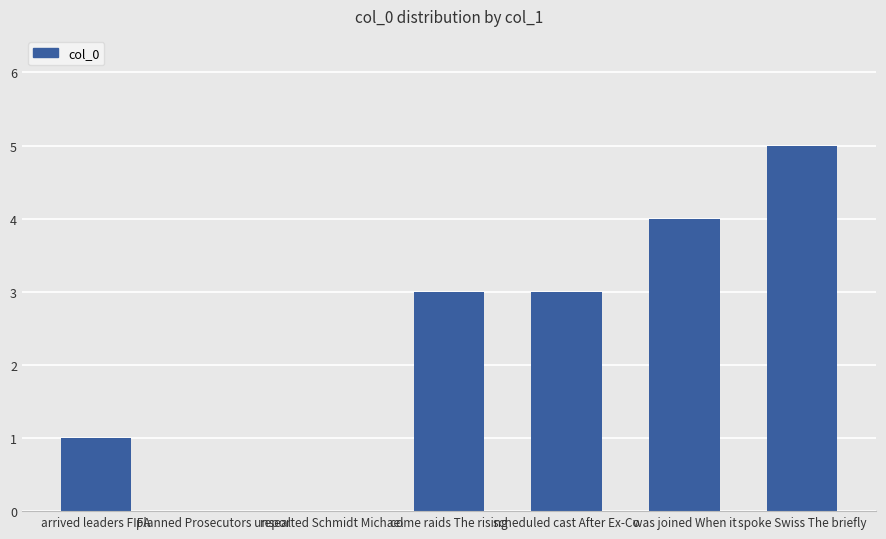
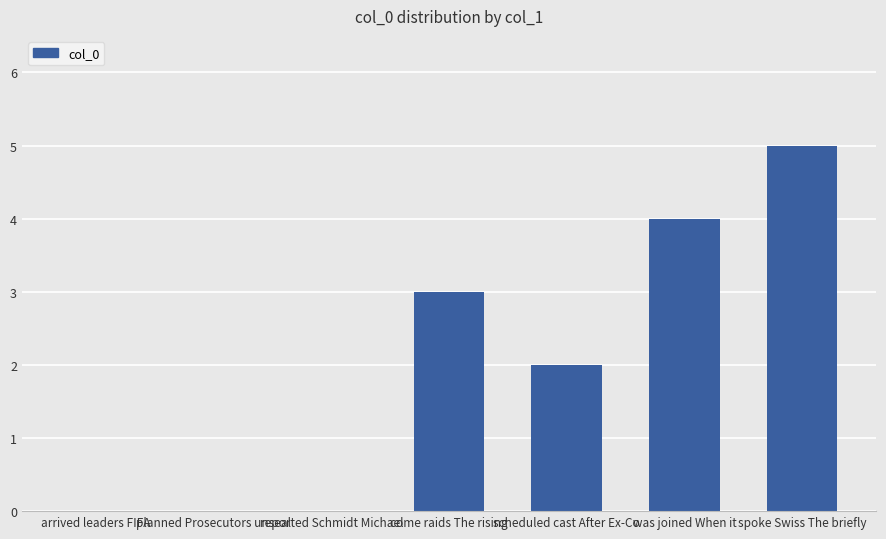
  {
-   "arrived leaders FIFA": 1,
+   "arrived leaders FIFA": 0,
    "come raids The rising": 3,
-   "scheduled cast After Ex-Co": 3,
+   "scheduled cast After Ex-Co": 2,
    "was joined When it": 4,
    "spoke Swiss The briefly": 5
  }
